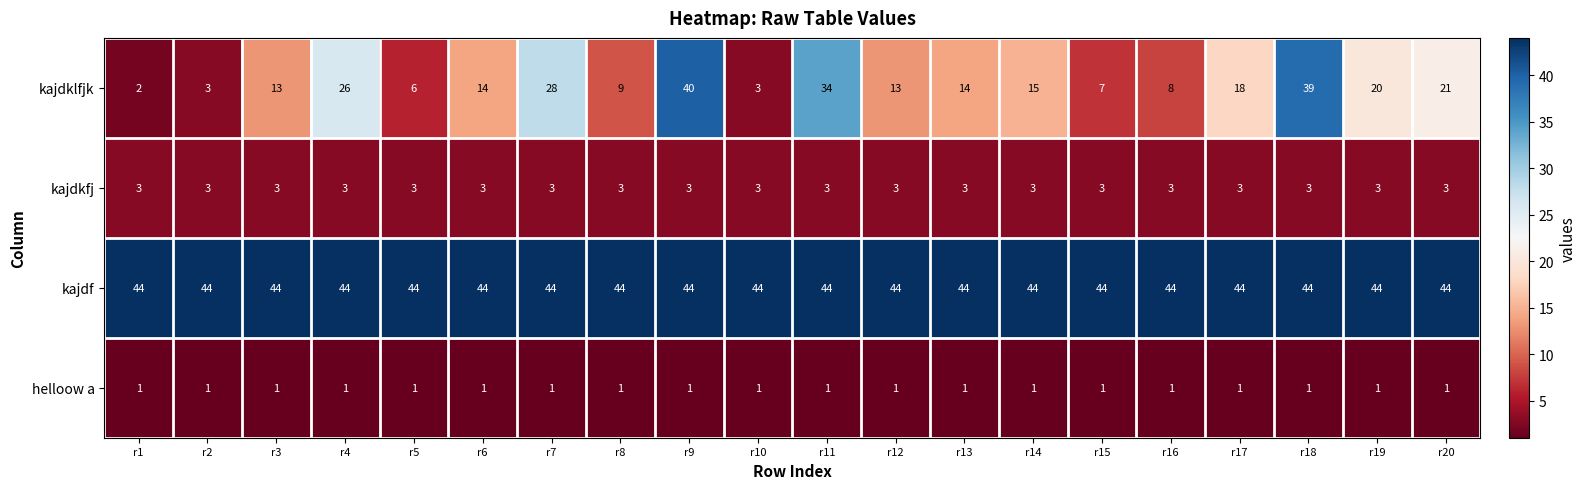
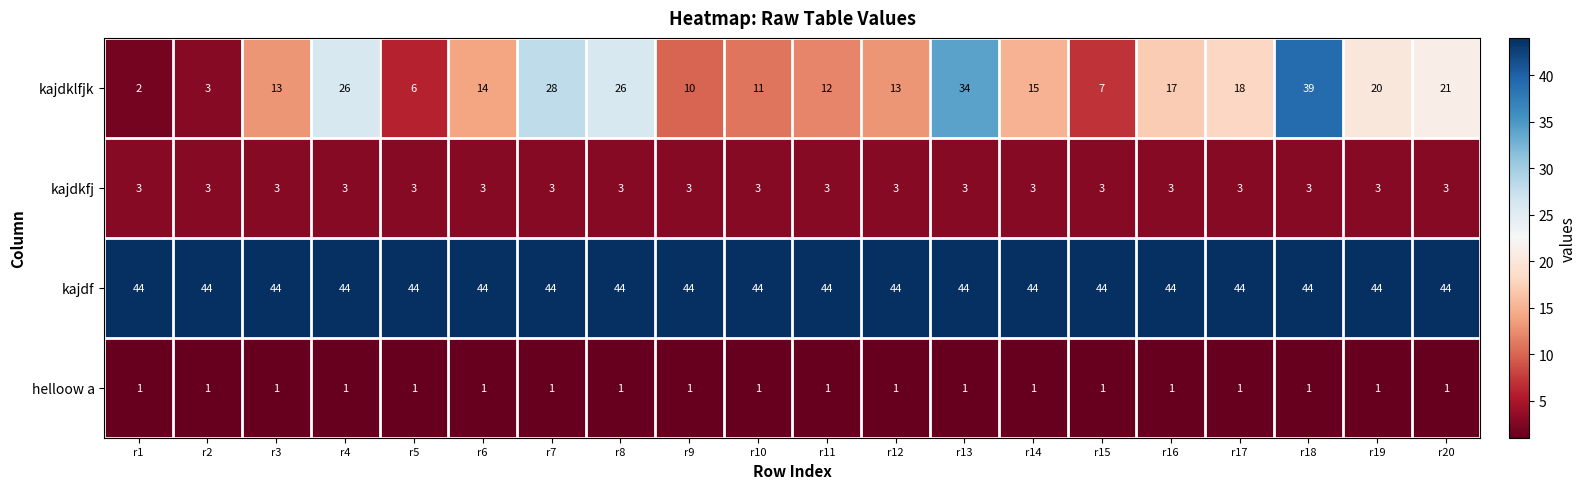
  {
    "kajdklfjk": {
      "r1": 2,
      "r2": 3,
      "r3": 13,
      "r4": 26,
      "r5": 6,
      "r6": 14,
      "r7": 28,
-     "r8": 9,
-     "r9": 40,
-     "r10": 3,
-     "r11": 34,
+     "r8": 26,
+     "r9": 10,
+     "r10": 11,
+     "r11": 12,
      "r12": 13,
-     "r13": 14,
+     "r13": 34,
      "r14": 15,
      "r15": 7,
-     "r16": 8,
+     "r16": 17,
      "r17": 18,
      "r18": 39,
      "r19": 20,
      "r20": 21
    },
    "kajdkfj": {
      "r1": 3,
      "r2": 3,
      "r3": 3,
      "r4": 3,
      "r5": 3,
      "r6": 3,
      "r7": 3,
      "r8": 3,
      "r9": 3,
      "r10": 3,
      "r11": 3,
      "r12": 3,
      "r13": 3,
      "r14": 3,
      "r15": 3,
      "r16": 3,
      "r17": 3,
      "r18": 3,
      "r19": 3,
      "r20": 3
    },
    "kajdf": {
      "r1": 44,
      "r2": 44,
      "r3": 44,
      "r4": 44,
      "r5": 44,
      "r6": 44,
      "r7": 44,
      "r8": 44,
      "r9": 44,
      "r10": 44,
      "r11": 44,
      "r12": 44,
      "r13": 44,
      "r14": 44,
      "r15": 44,
      "r16": 44,
      "r17": 44,
      "r18": 44,
      "r19": 44,
      "r20": 44
    },
    "helloow a": {
      "r1": 1,
      "r2": 1,
      "r3": 1,
      "r4": 1,
      "r5": 1,
      "r6": 1,
      "r7": 1,
      "r8": 1,
      "r9": 1,
      "r10": 1,
      "r11": 1,
      "r12": 1,
      "r13": 1,
      "r14": 1,
      "r15": 1,
      "r16": 1,
      "r17": 1,
      "r18": 1,
      "r19": 1,
      "r20": 1
    }
  }
